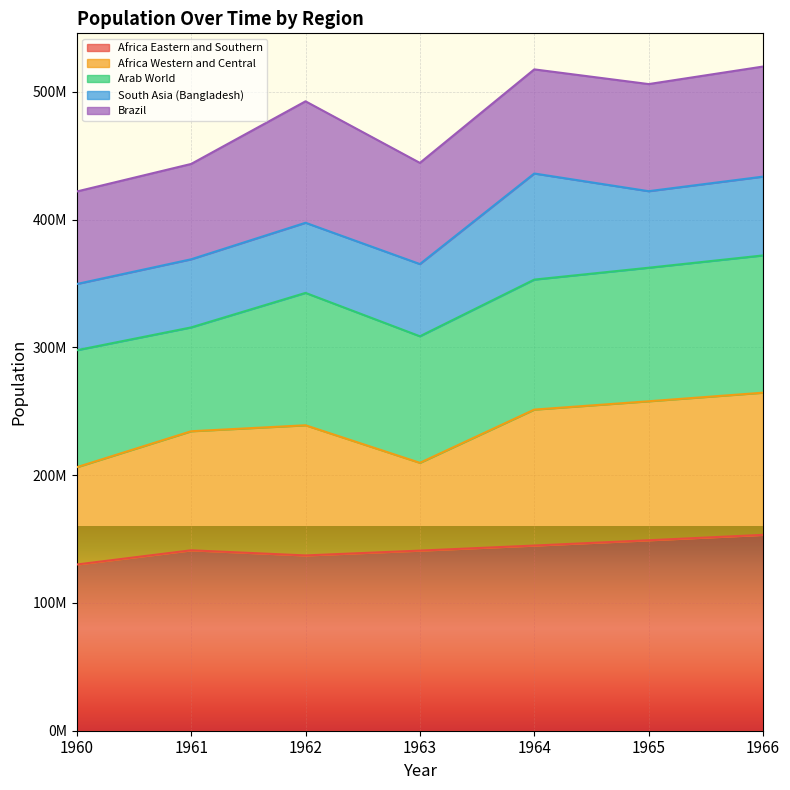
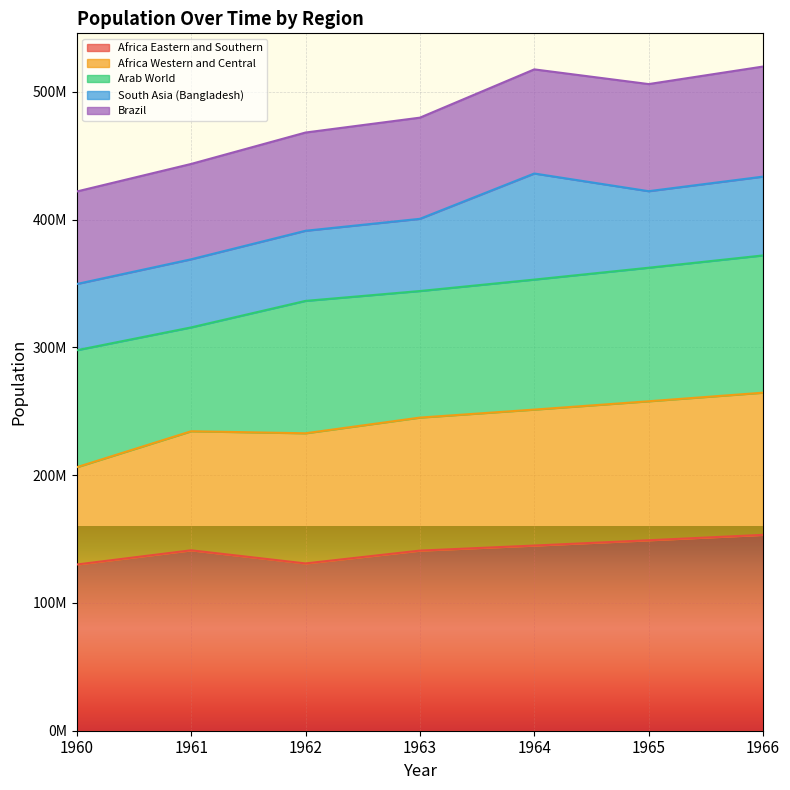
  {
    "Africa Eastern and Southern": {
      "1960": 130000000,
      "1961": 141000000,
-     "1962": 137000000,
+     "1962": 131000000,
      "1963": 141000000,
      "1964": 145000000,
      "1965": 149000000,
      "1966": 153000000
    },
    "Africa Western and Central": {
      "1960": 76000000,
      "1961": 93000000,
      "1962": 102000000,
-     "1963": 69000000,
+     "1963": 104000000,
      "1964": 106000000,
      "1965": 109000000,
      "1966": 111000000
    },
    "Arab World": {
      "1960": 92000000,
      "1961": 81000000,
      "1962": 104000000,
      "1963": 99000000,
      "1964": 102000000,
      "1965": 104000000,
      "1966": 107000000
    },
    "South Asia (Bangladesh)": {
      "1960": 52000000,
      "1961": 53000000,
      "1962": 55000000,
      "1963": 57000000,
      "1964": 83000000,
      "1965": 60000000,
      "1966": 62000000
    },
    "Brazil": {
      "1960": 72000000,
      "1961": 75000000,
-     "1962": 95000000,
+     "1962": 77000000,
      "1963": 79000000,
      "1964": 81000000,
      "1965": 84000000,
      "1966": 86000000
    }
  }
